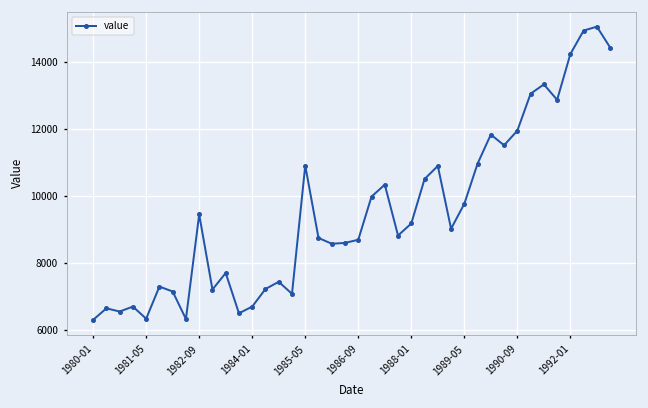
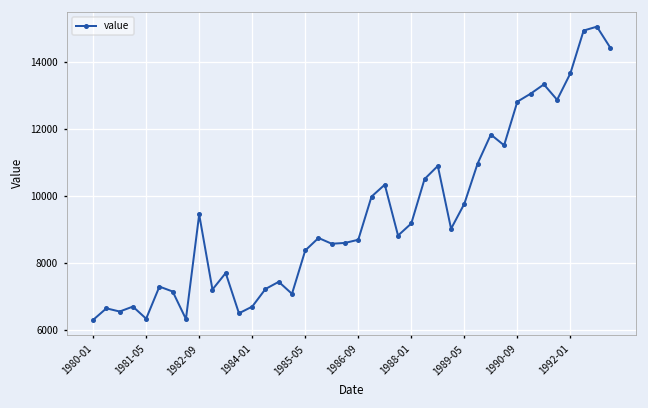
  {
    "1980-01": 6300,
    "1981-05": 6300,
    "1982-09": 9400,
    "1984-01": 6700,
-   "1985-05": 10900,
+   "1985-05": 8400,
    "1986-09": 8700,
    "1988-01": 9200,
    "1989-05": 9800,
-   "1990-09": 11900,
-   "1992-01": 14200
+   "1990-09": 12800,
+   "1992-01": 13600
  }
